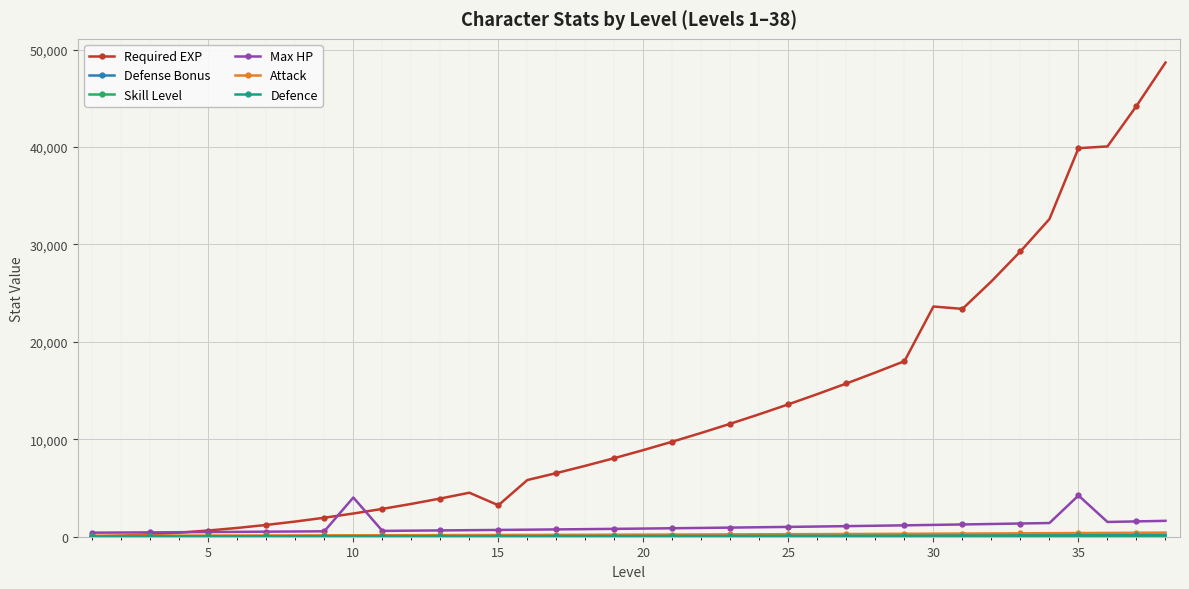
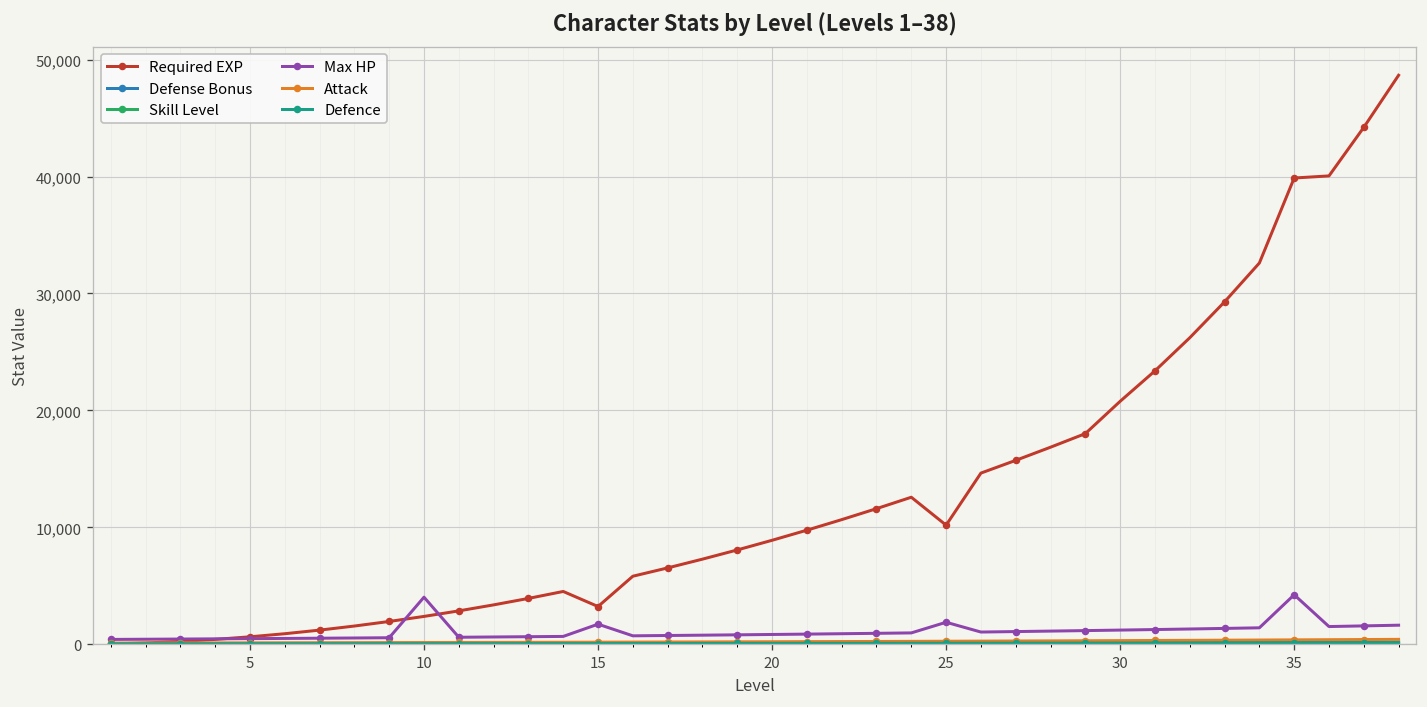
  {
    "Required EXP": {
      "10": "2,000",
      "15": "3,000",
      "20": "9,000",
-     "25": "14,000",
-     "30": "24,000",
+     "25": "10,000",
+     "30": "21,000",
      "35": "40,000"
    },
    "Max HP": {
      "10": "4,000",
-     "15": "1,000",
+     "15": "2,000",
      "20": "1,000",
-     "25": "1,000",
+     "25": "2,000",
      "30": "1,000",
      "35": "4,000"
    }
  }
